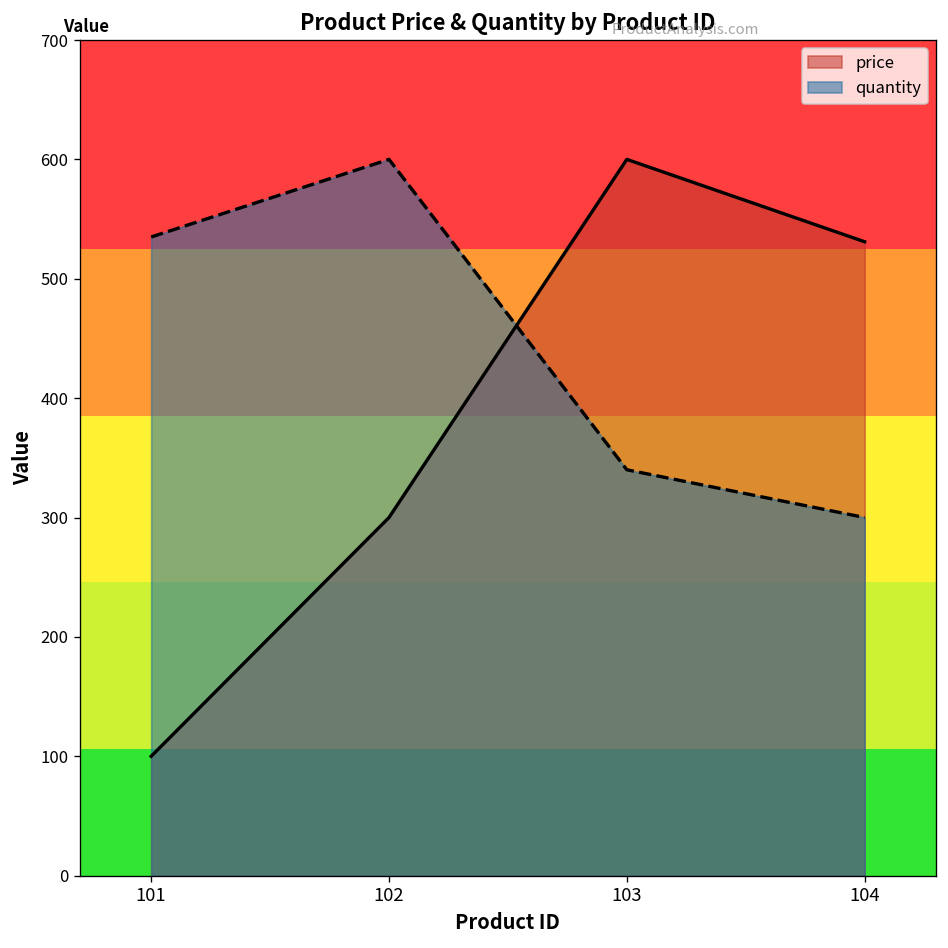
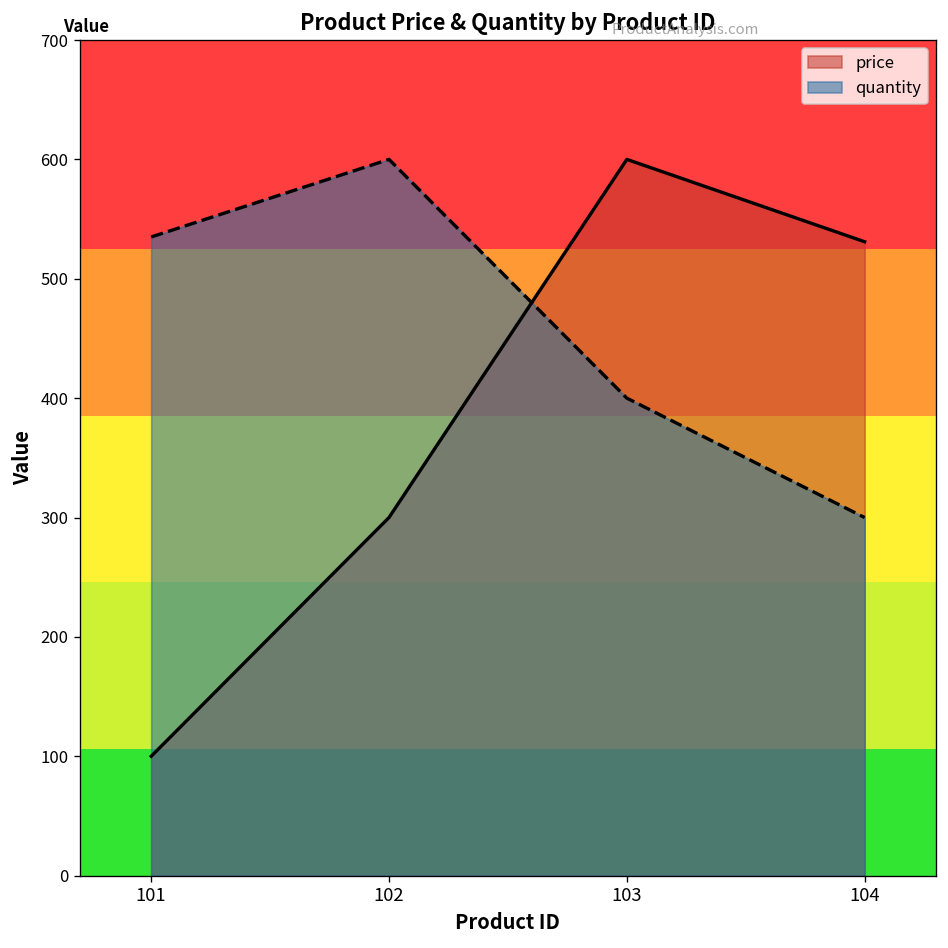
  {
    "price": {
      "101": 100,
      "102": 300,
      "103": 600,
      "104": 530
    },
    "quantity": {
      "101": 540,
      "102": 600,
-     "103": 340,
+     "103": 400,
      "104": 300
    }
  }
